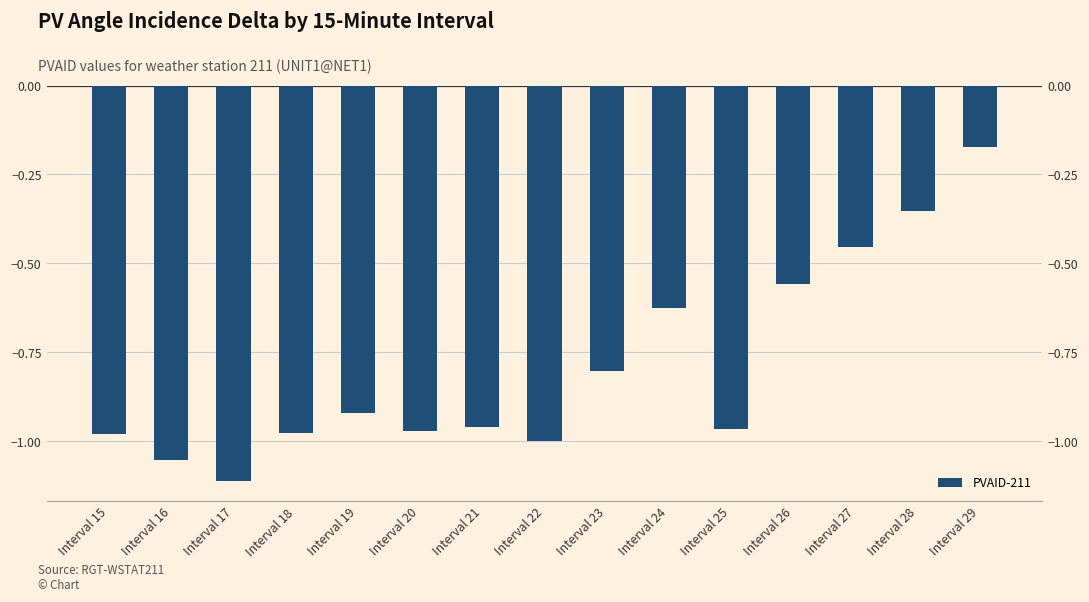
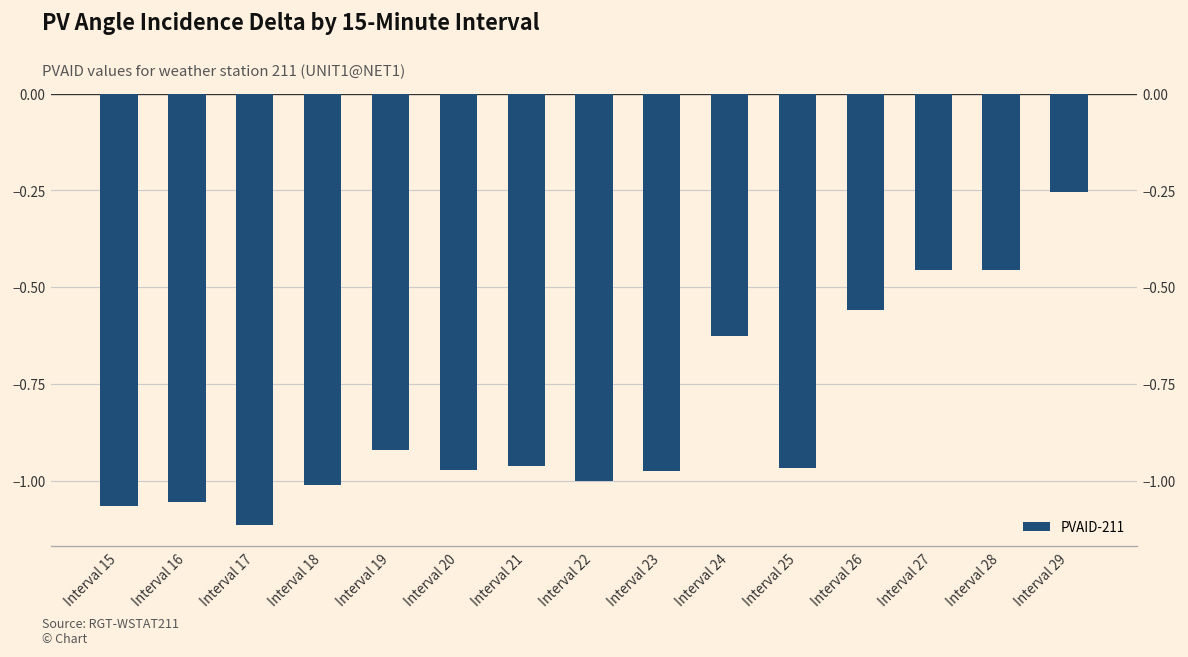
  {
-   "Interval 15": -0.98,
+   "Interval 15": -1.07,
    "Interval 16": -1.05,
    "Interval 17": -1.11,
-   "Interval 18": -0.98,
+   "Interval 18": -1.01,
    "Interval 19": -0.92,
    "Interval 20": -0.97,
    "Interval 21": -0.96,
    "Interval 22": -1.00,
-   "Interval 23": -0.80,
+   "Interval 23": -0.97,
    "Interval 24": -0.63,
    "Interval 25": -0.97,
    "Interval 26": -0.56,
    "Interval 27": -0.46,
-   "Interval 28": -0.35,
-   "Interval 29": -0.17
+   "Interval 28": -0.46,
+   "Interval 29": -0.25
  }
